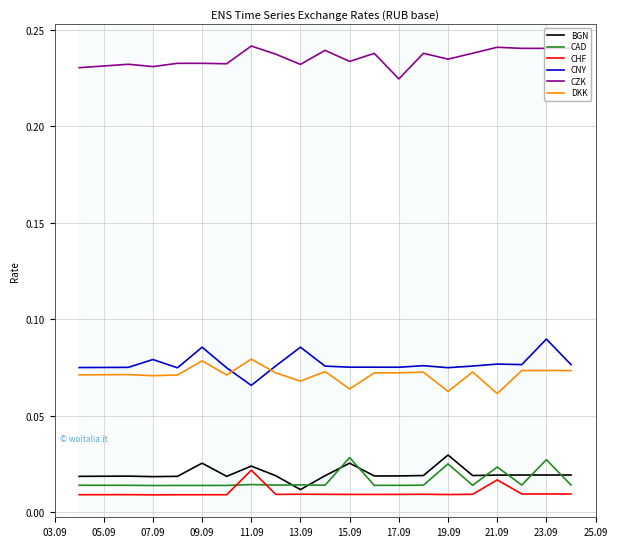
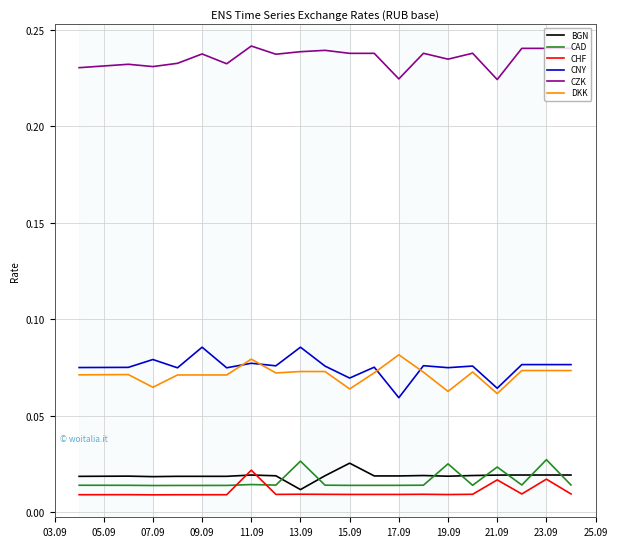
  {
    "BGN": {
      "07.09": 0.019,
-     "09.09": 0.025,
-     "11.09": 0.024,
+     "09.09": 0.019,
+     "11.09": 0.019,
      "13.09": 0.012,
      "15.09": 0.025,
      "17.09": 0.019,
-     "19.09": 0.030,
+     "19.09": 0.019,
      "21.09": 0.019,
      "23.09": 0.019
    },
    "CAD": {
      "07.09": 0.014,
      "09.09": 0.014,
      "11.09": 0.014,
-     "13.09": 0.014,
-     "15.09": 0.028,
+     "13.09": 0.027,
+     "15.09": 0.014,
      "17.09": 0.014,
      "19.09": 0.025,
      "21.09": 0.023,
      "23.09": 0.027
    },
    "CHF": {
      "07.09": 0.009,
      "09.09": 0.009,
      "11.09": 0.022,
      "13.09": 0.009,
      "15.09": 0.009,
      "17.09": 0.009,
      "19.09": 0.009,
      "21.09": 0.017,
-     "23.09": 0.010
+     "23.09": 0.017
    },
    "CNY": {
      "07.09": 0.079,
      "09.09": 0.086,
-     "11.09": 0.066,
+     "11.09": 0.077,
      "13.09": 0.086,
-     "15.09": 0.075,
-     "17.09": 0.075,
+     "15.09": 0.070,
+     "17.09": 0.059,
      "19.09": 0.075,
-     "21.09": 0.077,
-     "23.09": 0.090
+     "21.09": 0.064,
+     "23.09": 0.077
    },
    "CZK": {
      "07.09": 0.231,
-     "09.09": 0.233,
+     "09.09": 0.238,
      "11.09": 0.242,
-     "13.09": 0.232,
-     "15.09": 0.234,
+     "13.09": 0.239,
+     "15.09": 0.238,
      "17.09": 0.225,
      "19.09": 0.235,
-     "21.09": 0.241
+     "21.09": 0.224
    },
    "DKK": {
-     "07.09": 0.071,
-     "09.09": 0.079,
+     "07.09": 0.065,
+     "09.09": 0.071,
      "11.09": 0.079,
-     "13.09": 0.068,
+     "13.09": 0.073,
      "15.09": 0.064,
-     "17.09": 0.072,
+     "17.09": 0.082,
      "19.09": 0.063,
      "21.09": 0.062,
      "23.09": 0.073
    }
  }
